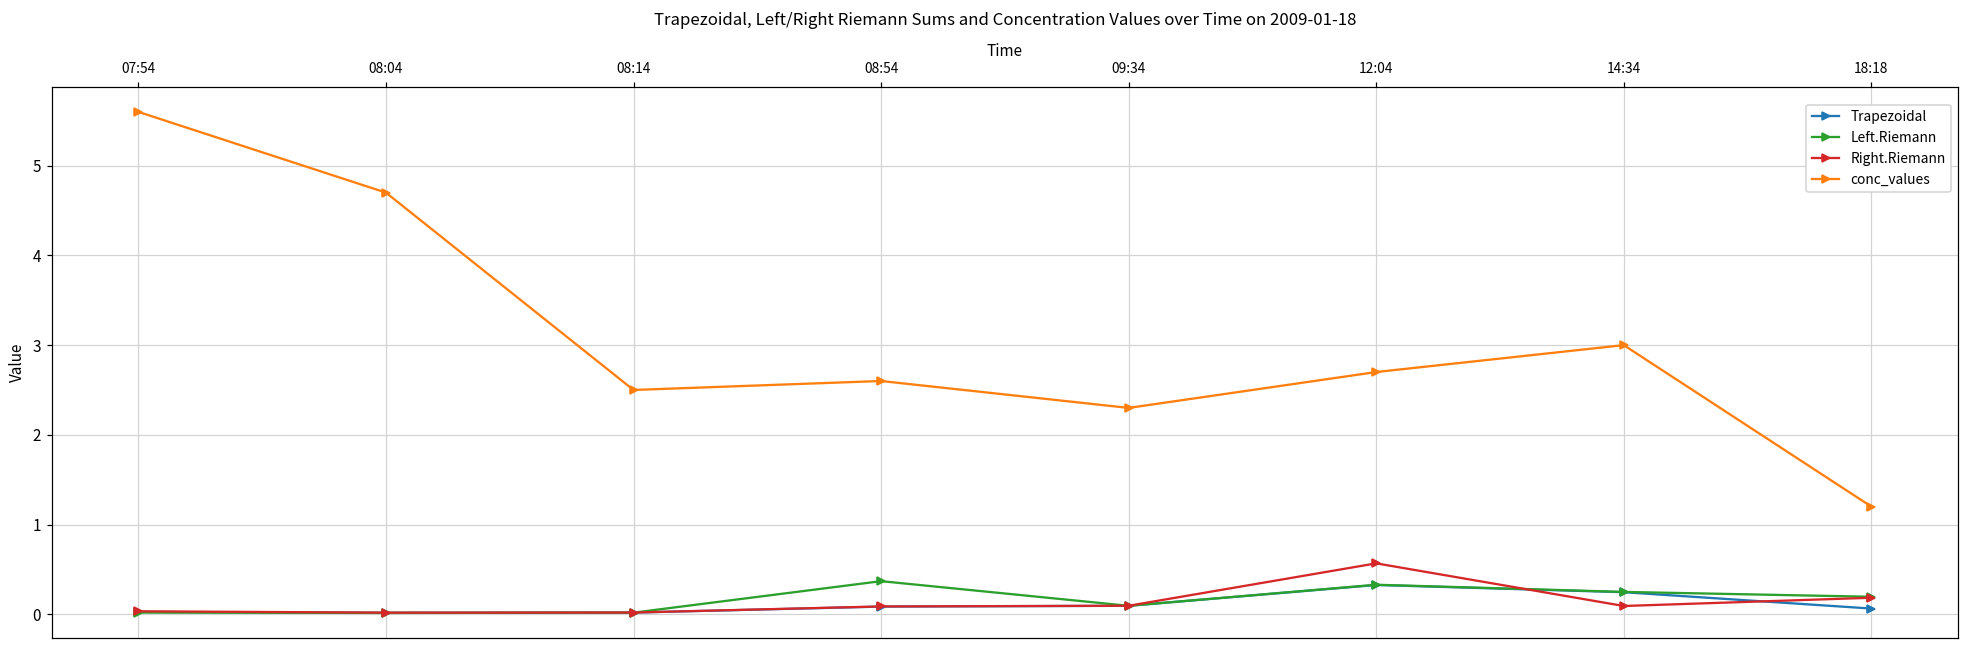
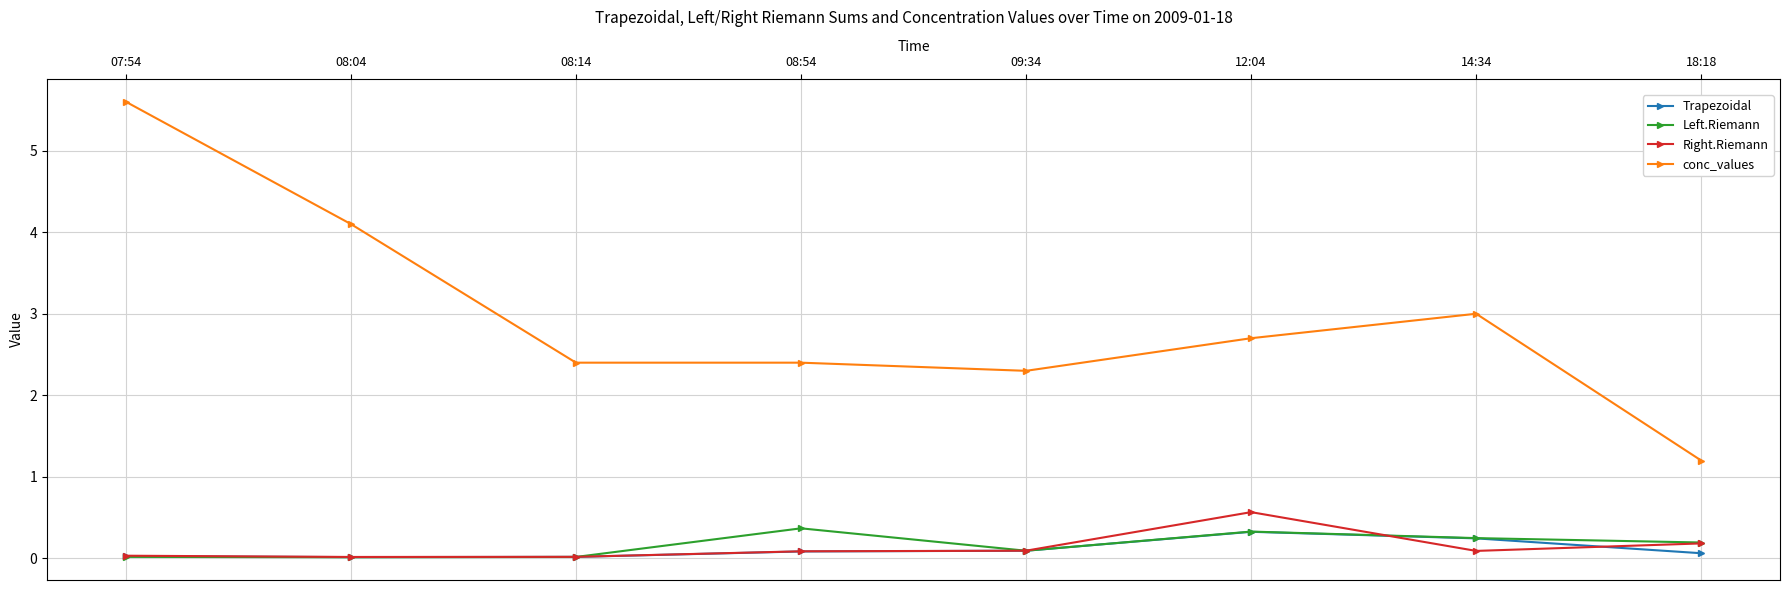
  {
    "Trapezoidal": {
      "18:18": 0.1
    },
    "Left.Riemann": {
      "08:54": 0.4
    },
    "Right.Riemann": {
      "12:04": 0.6,
      "14:34": 0.1
    },
    "conc_values": {
      "07:54": 5.6,
-     "08:04": 4.7,
-     "08:14": 2.5,
-     "08:54": 2.6,
+     "08:04": 4.1,
+     "08:14": 2.4,
+     "08:54": 2.4,
      "09:34": 2.3,
      "12:04": 2.7,
      "14:34": 3.0,
      "18:18": 1.2
    }
  }
